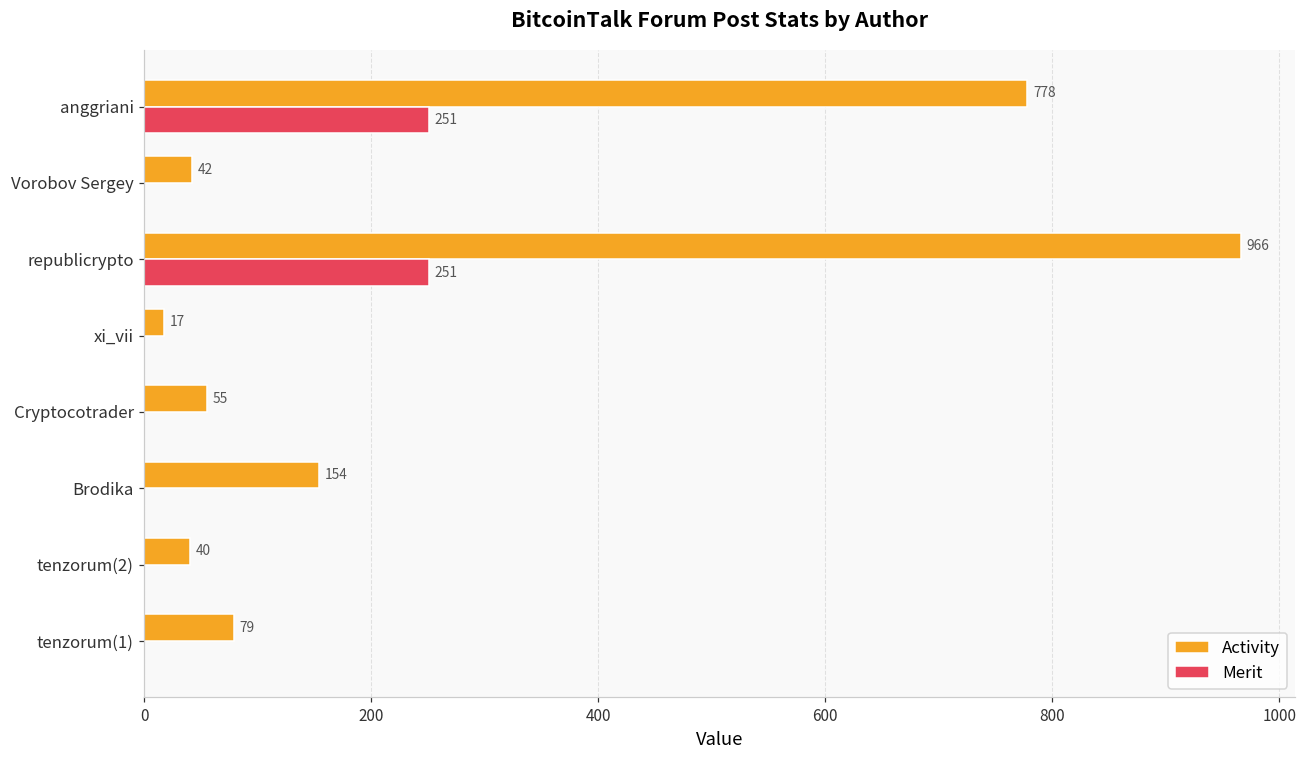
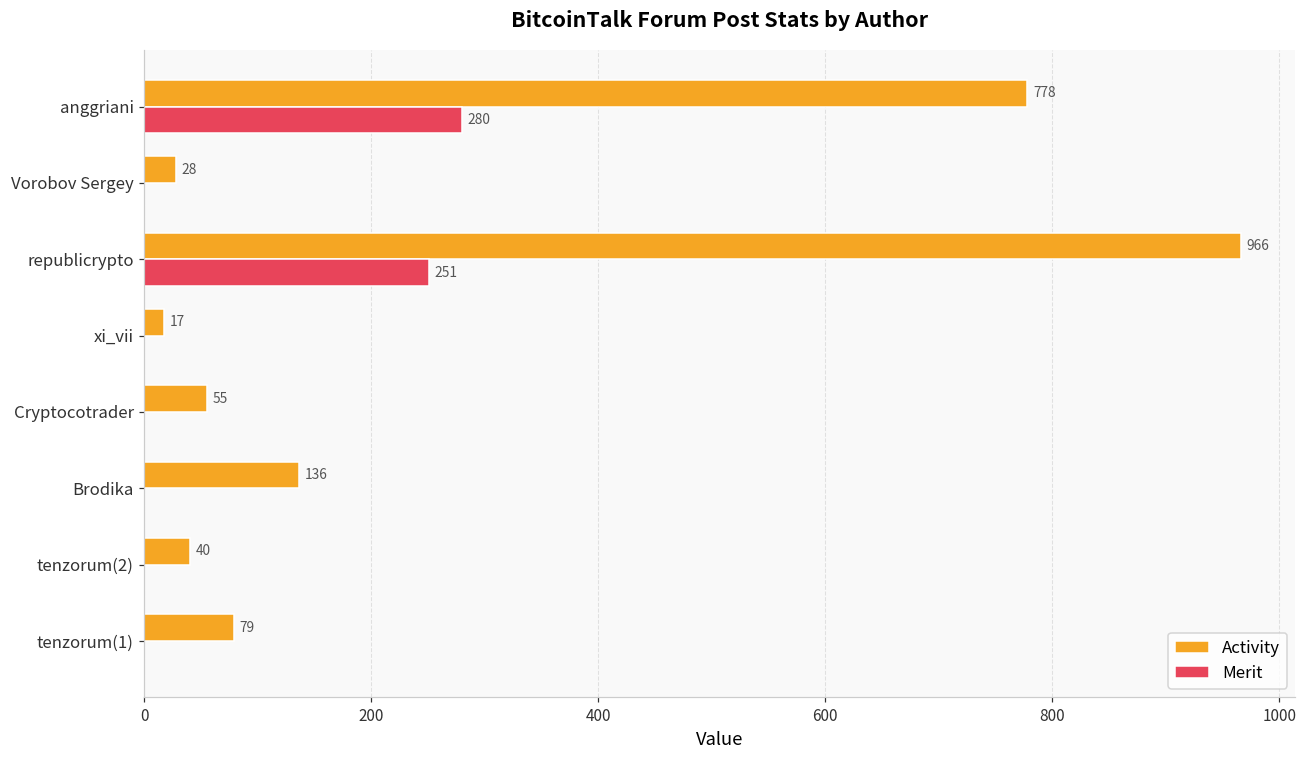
  {
    "Activity": {
      "anggriani": 778,
-     "Vorobov Sergey": 42,
+     "Vorobov Sergey": 28,
      "republicrypto": 966,
      "xi_vii": 17,
      "Cryptocotrader": 55,
-     "Brodika": 154,
+     "Brodika": 136,
      "tenzorum(2)": 40,
      "tenzorum(1)": 79
    },
    "Merit": {
-     "anggriani": 251,
+     "anggriani": 280,
      "republicrypto": 251
    }
  }
